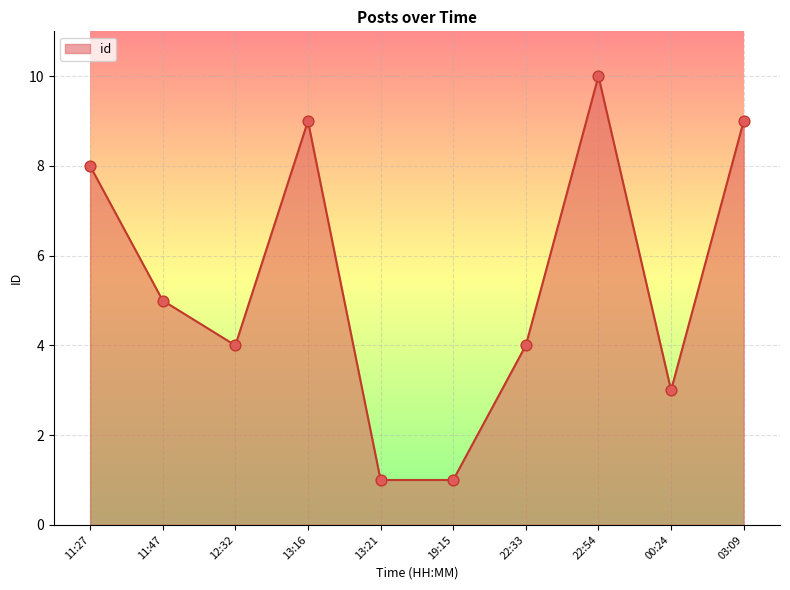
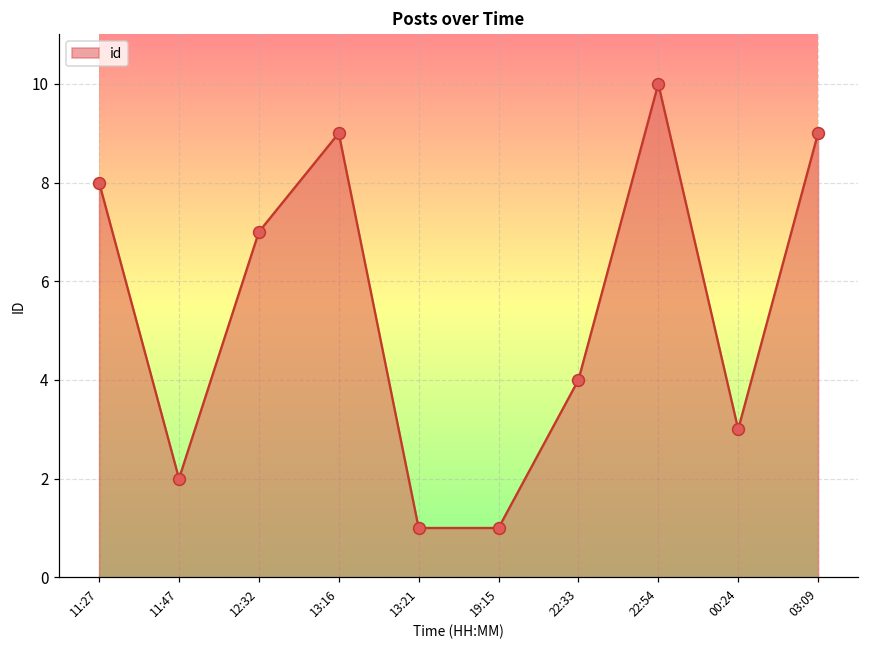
  {
    "11:27": 8,
-   "11:47": 5,
-   "12:32": 4,
+   "11:47": 2,
+   "12:32": 7,
    "13:16": 9,
    "13:21": 1,
    "19:15": 1,
    "22:33": 4,
    "22:54": 10,
    "00:24": 3,
    "03:09": 9
  }
